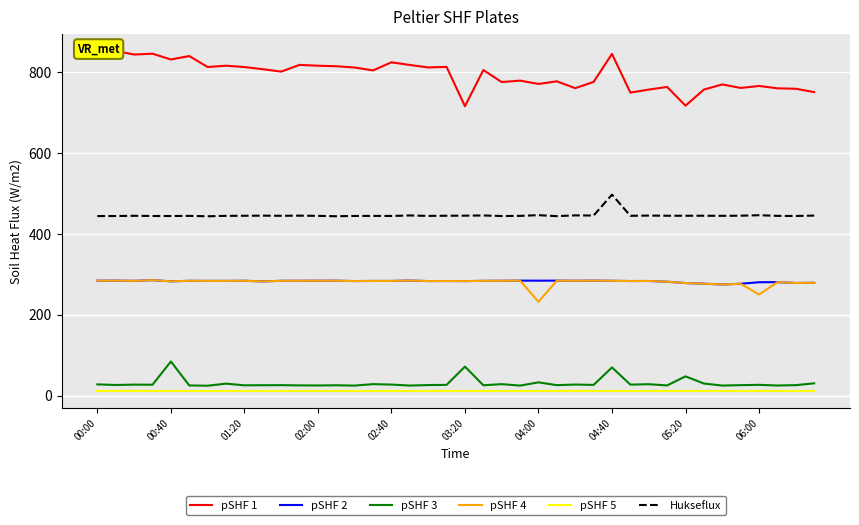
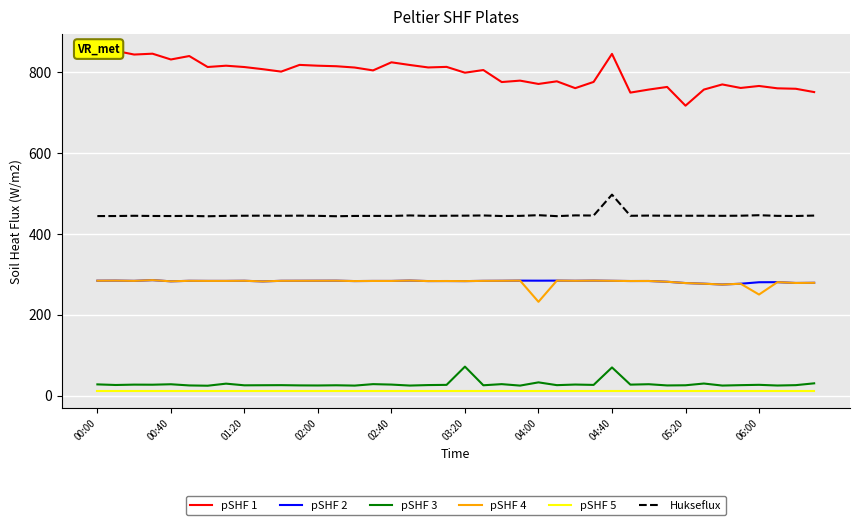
  {
    "pSHF 1": {
      "00:40": 830,
      "01:20": 810,
      "02:00": 820,
      "02:40": 820,
-     "03:20": 720,
+     "03:20": 800,
      "04:00": 770,
      "04:40": 840,
      "05:20": 720,
      "06:00": 770
    },
    "pSHF 2": {
      "04:00": 280,
      "06:00": 280
    },
    "pSHF 3": {
      "00:00": 30,
-     "00:40": 80,
+     "00:40": 30,
      "01:20": 30,
      "02:00": 30,
      "02:40": 30,
      "03:20": 70,
      "04:00": 30,
      "04:40": 70,
-     "05:20": 50,
+     "05:20": 30,
      "06:00": 30
    },
    "pSHF 4": {
      "04:00": 230,
      "06:00": 250
    },
    "pSHF 5": {
      "00:00": 10,
      "00:40": 10,
      "01:20": 10,
      "02:00": 10,
      "02:40": 10,
      "03:20": 10,
      "04:00": 10,
      "04:40": 10,
      "05:20": 10,
      "06:00": 10
    },
    "Hukseflux": {
      "00:00": 440,
      "00:40": 440,
      "01:20": 440,
      "02:00": 440,
      "02:40": 440,
      "03:20": 440,
      "04:00": 450,
      "04:40": 500,
      "05:20": 440,
      "06:00": 450
    }
  }
